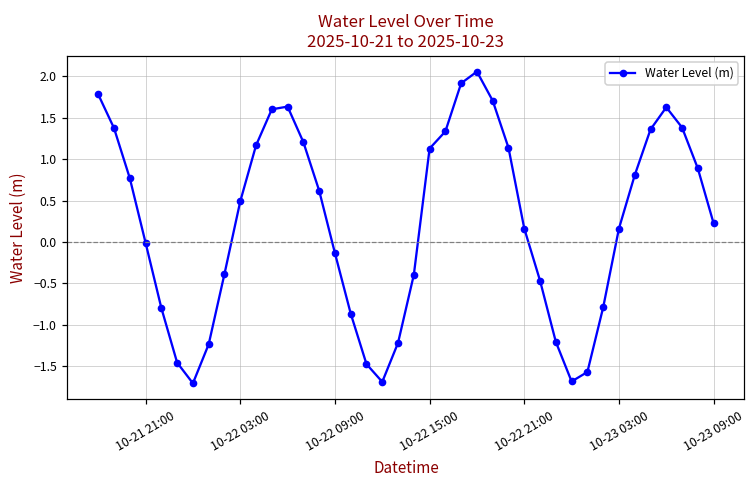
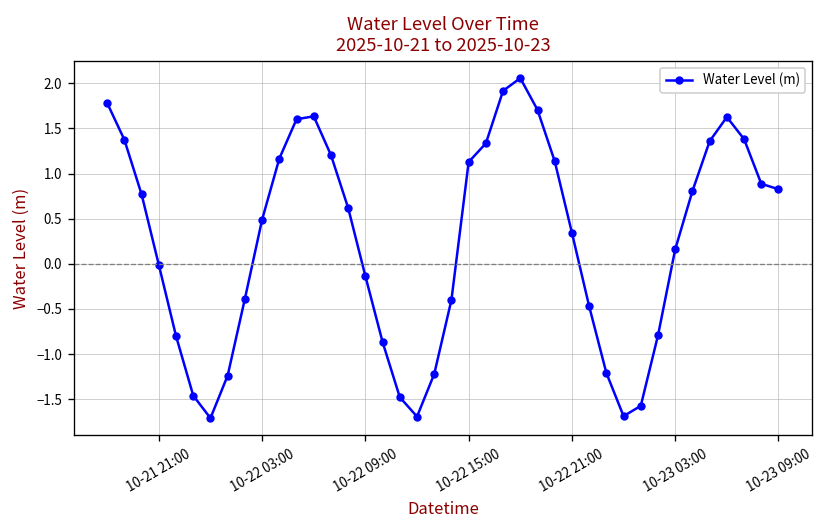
  {
    "10-21 21:00": 0.0,
    "10-22 03:00": 0.5,
    "10-22 09:00": -0.1,
    "10-22 15:00": 1.1,
-   "10-22 21:00": 0.2,
+   "10-22 21:00": 0.3,
    "10-23 03:00": 0.2,
-   "10-23 09:00": 0.2
+   "10-23 09:00": 0.8
  }
